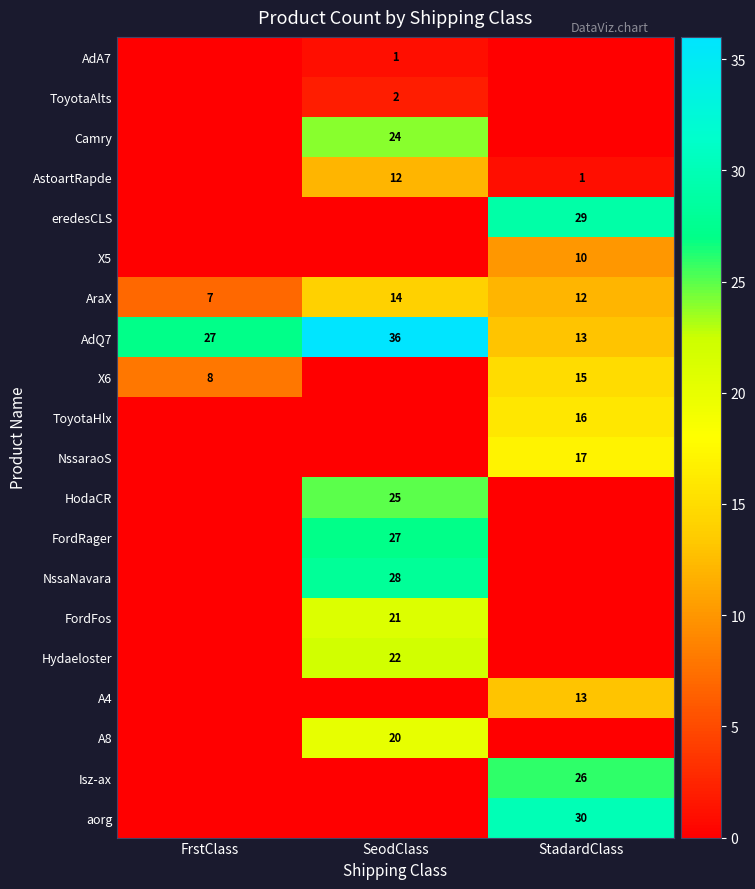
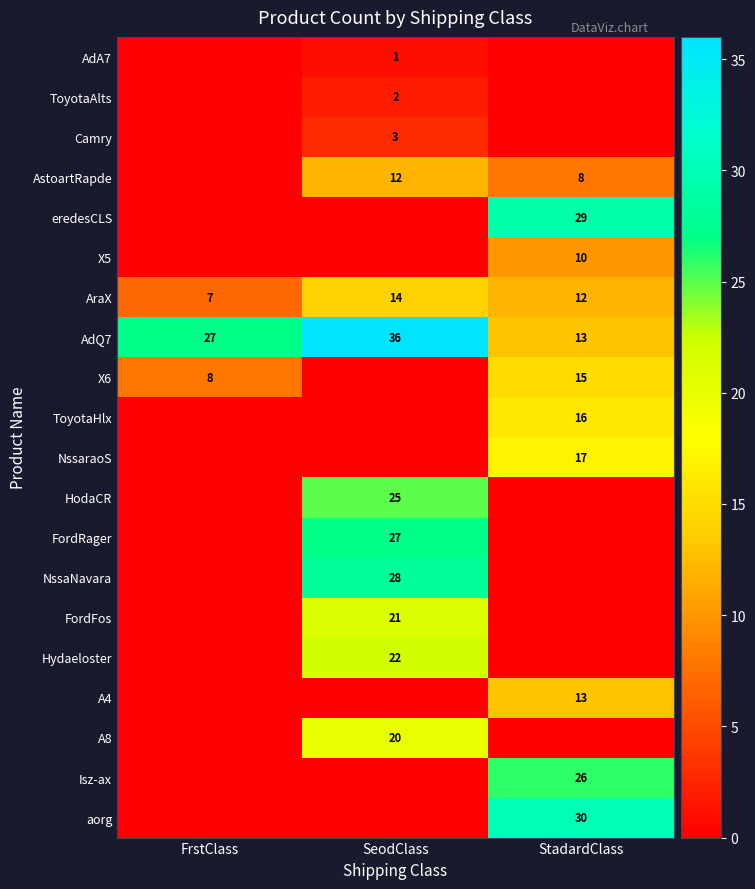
  {
    "AdA7": {
      "SeodClass": 1
    },
    "ToyotaAlts": {
      "SeodClass": 2
    },
    "Camry": {
-     "SeodClass": 24
+     "SeodClass": 3
    },
    "AstoartRapde": {
      "SeodClass": 12,
-     "StadardClass": 1
+     "StadardClass": 8
    },
    "eredesCLS": {
      "StadardClass": 29
    },
    "X5": {
      "StadardClass": 10
    },
    "AraX": {
      "FrstClass": 7,
      "SeodClass": 14,
      "StadardClass": 12
    },
    "AdQ7": {
      "FrstClass": 27,
      "SeodClass": 36,
      "StadardClass": 13
    },
    "X6": {
      "FrstClass": 8,
      "StadardClass": 15
    },
    "ToyotaHlx": {
      "StadardClass": 16
    },
    "NssaraoS": {
      "StadardClass": 17
    },
    "HodaCR": {
      "SeodClass": 25
    },
    "FordRager": {
      "SeodClass": 27
    },
    "NssaNavara": {
      "SeodClass": 28
    },
    "FordFos": {
      "SeodClass": 21
    },
    "Hydaeloster": {
      "SeodClass": 22
    },
    "A4": {
      "StadardClass": 13
    },
    "A8": {
      "SeodClass": 20
    },
    "Isz-ax": {
      "StadardClass": 26
    },
    "aorg": {
      "StadardClass": 30
    }
  }
